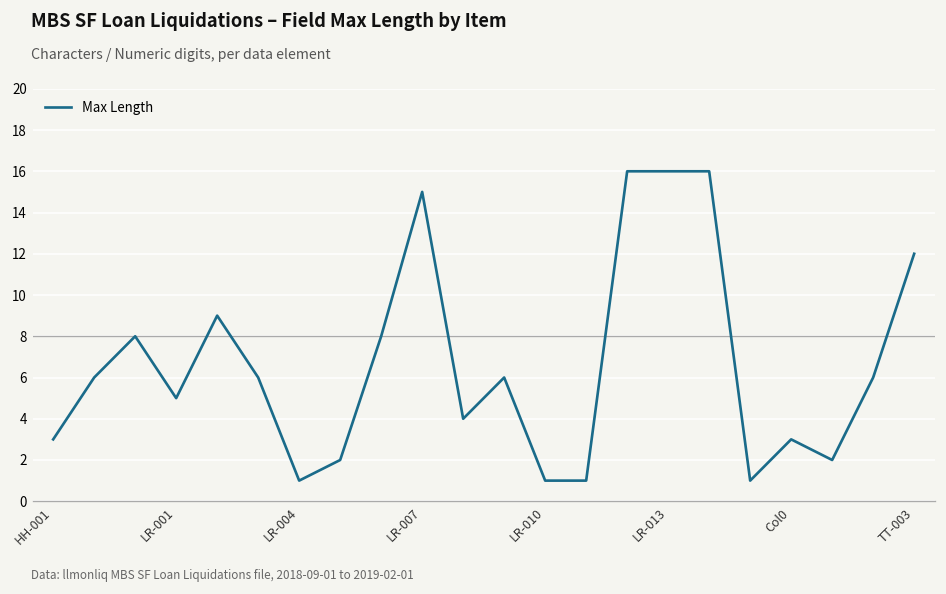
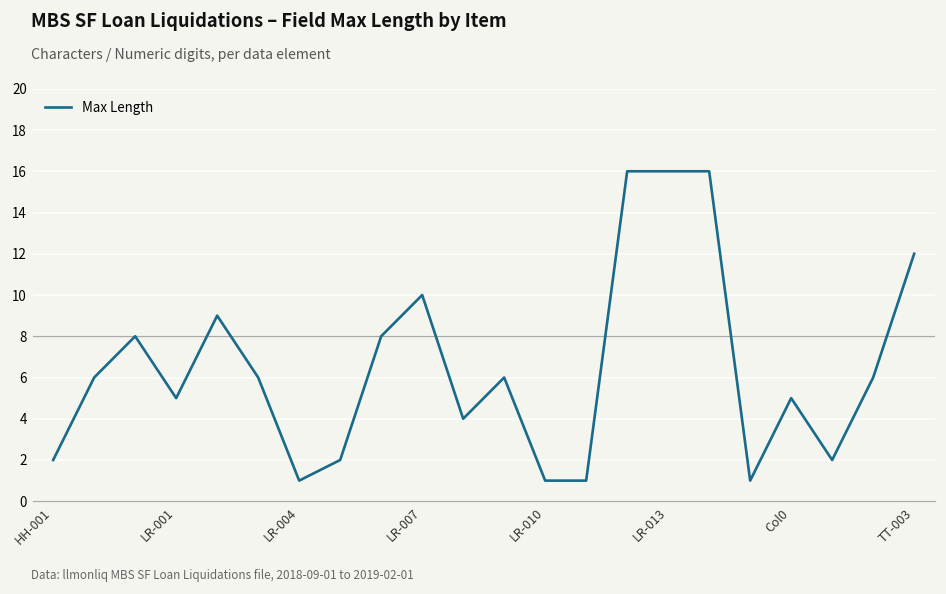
  {
-   "HH-001": 3,
+   "HH-001": 2,
    "LR-001": 5,
    "LR-004": 1,
-   "LR-007": 15,
+   "LR-007": 10,
    "LR-010": 1,
    "LR-013": 16,
-   "Col0": 3,
+   "Col0": 5,
    "TT-003": 12
  }
